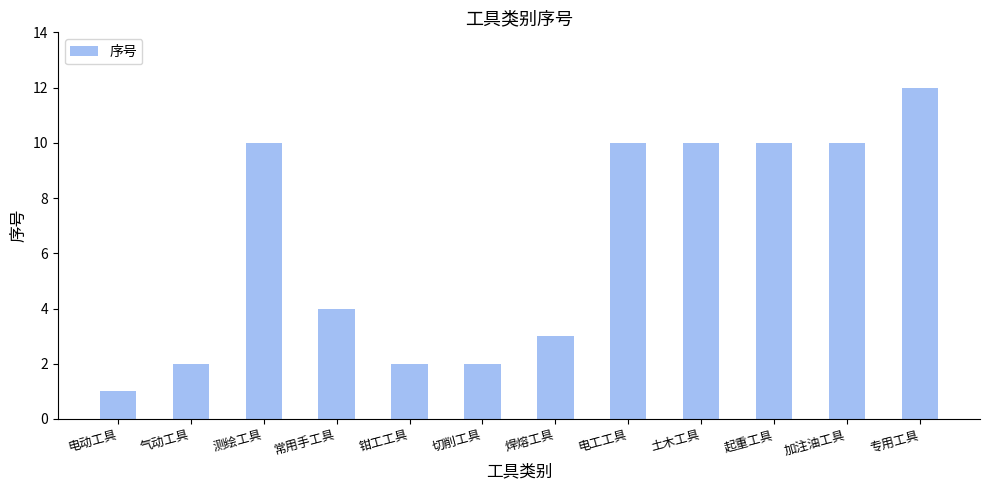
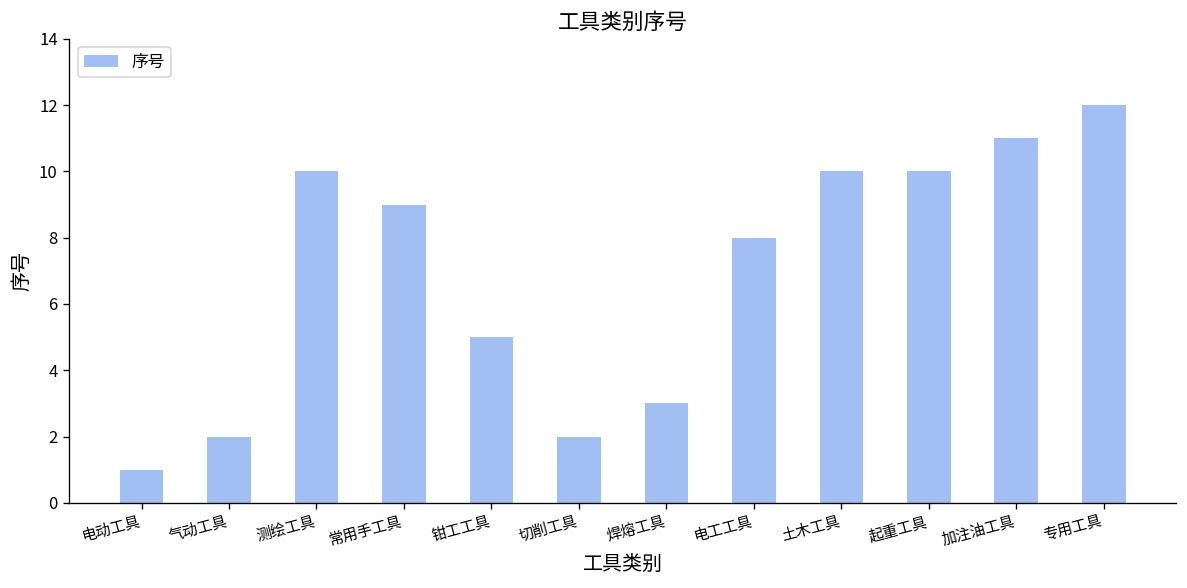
  {
    "电动工具": 1,
    "气动工具": 2,
    "测绘工具": 10,
-   "常用手工具": 4,
-   "钳工工具": 2,
+   "常用手工具": 9,
+   "钳工工具": 5,
    "切削工具": 2,
    "焊熔工具": 3,
-   "电工工具": 10,
+   "电工工具": 8,
    "土木工具": 10,
    "起重工具": 10,
-   "加注油工具": 10,
+   "加注油工具": 11,
    "专用工具": 12
  }
